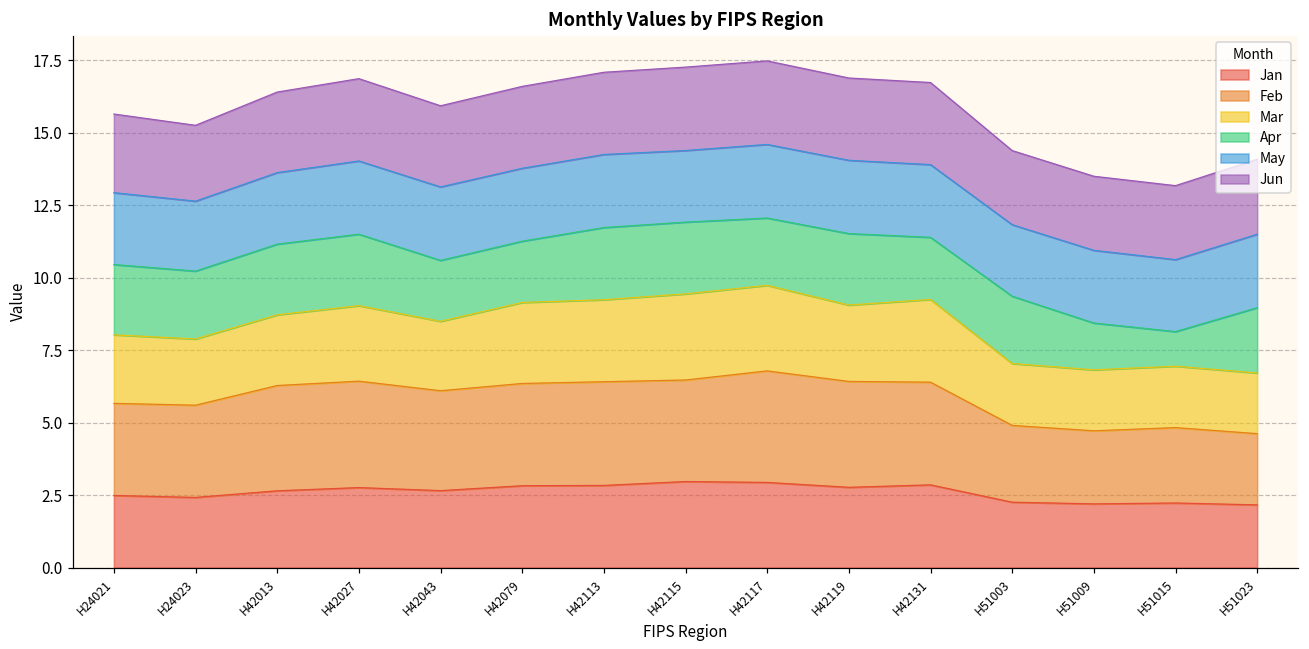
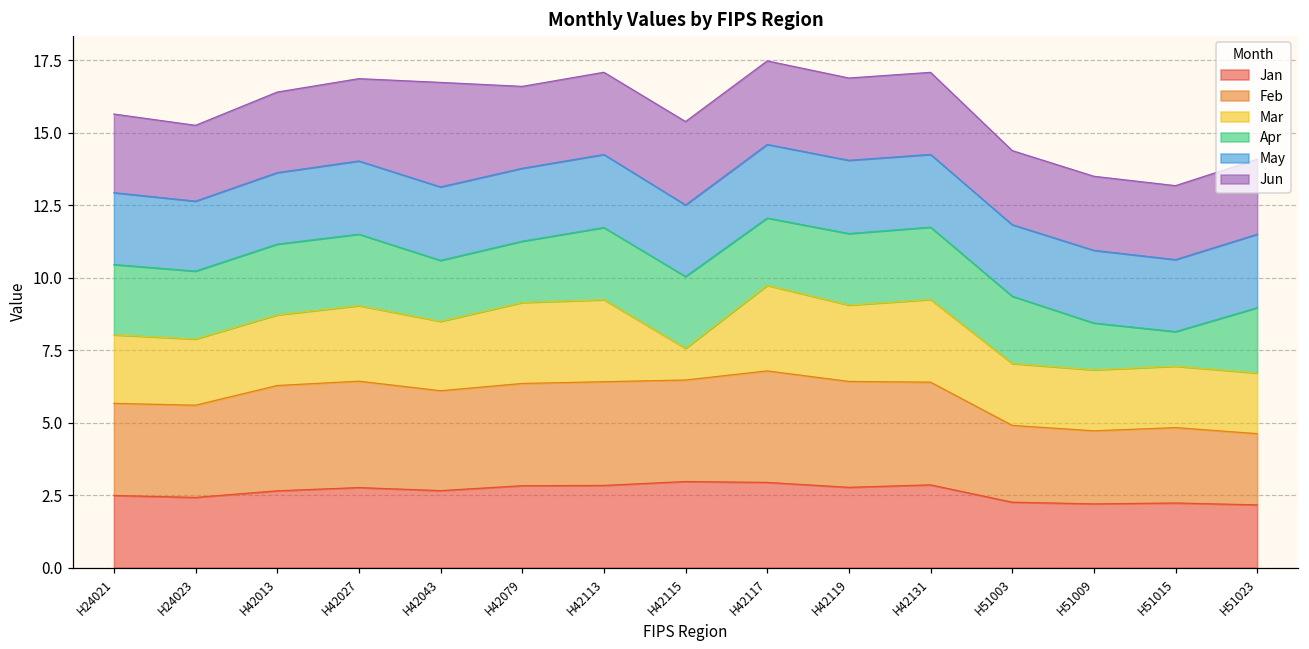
  {
    "Mar": {
      "H24021": 2.4,
      "H24023": 2.3,
      "H42013": 2.4,
      "H42027": 2.6,
      "H42043": 2.4,
      "H42079": 2.8,
      "H42113": 2.8,
-     "H42115": 3.0,
+     "H42115": 1.1,
      "H42117": 3.0,
      "H42119": 2.6,
      "H42131": 2.9,
      "H51003": 2.1,
      "H51009": 2.1,
      "H51015": 2.1,
      "H51023": 2.1
    },
    "Apr": {
      "H24021": 2.4,
      "H24023": 2.3,
      "H42013": 2.4,
      "H42027": 2.5,
      "H42043": 2.1,
      "H42079": 2.1,
      "H42113": 2.5,
      "H42115": 2.5,
      "H42117": 2.3,
      "H42119": 2.5,
-     "H42131": 2.1,
+     "H42131": 2.5,
      "H51003": 2.3,
      "H51009": 1.6,
      "H51015": 1.2,
      "H51023": 2.3
    },
    "May": {
      "H24021": 2.5,
      "H24023": 2.4,
      "H42013": 2.5,
      "H42027": 2.5,
      "H42043": 2.5,
      "H42079": 2.5,
      "H42113": 2.5,
      "H42115": 2.5,
      "H42117": 2.5,
      "H42119": 2.5,
      "H42131": 2.5,
      "H51003": 2.5,
      "H51009": 2.5,
      "H51015": 2.5,
      "H51023": 2.5
    },
    "Jun": {
      "H24021": 2.7,
      "H24023": 2.6,
      "H42013": 2.8,
      "H42027": 2.8,
-     "H42043": 2.8,
+     "H42043": 3.6,
      "H42079": 2.8,
      "H42113": 2.8,
      "H42115": 2.9,
      "H42117": 2.9,
      "H42119": 2.8,
      "H42131": 2.8,
      "H51003": 2.6,
      "H51009": 2.6,
      "H51015": 2.6
    }
  }
